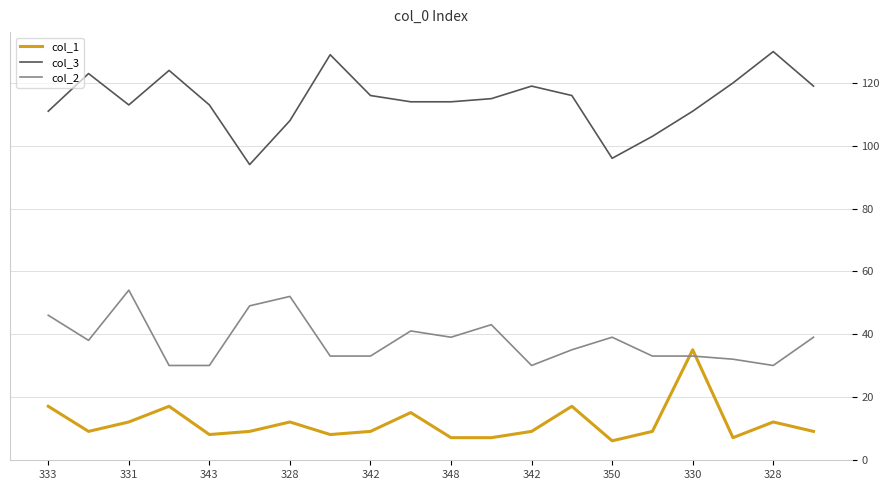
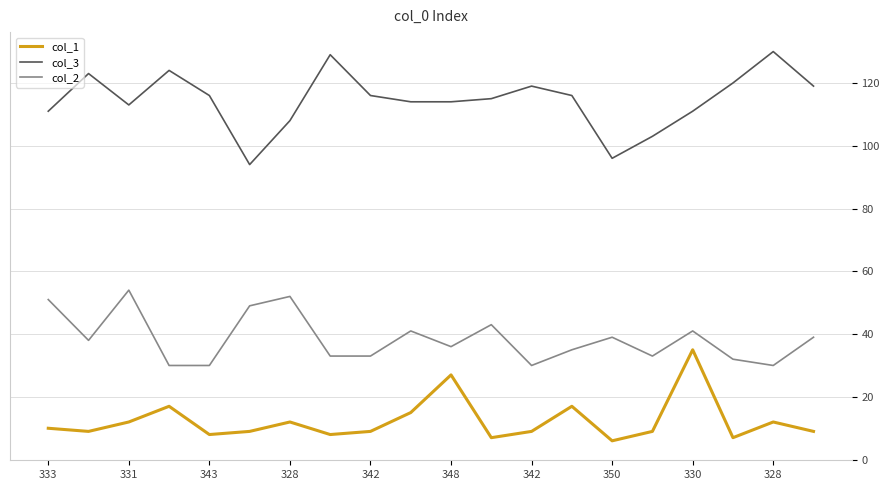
  {
    "col_1": {
-     "333": 17,
+     "333": 10,
      "331": 12,
      "343": 8,
-     "348": 7,
+     "348": 27,
      "350": 6,
      "330": 35
    },
    "col_3": {
      "333": 111,
      "331": 113,
-     "343": 113,
+     "343": 116,
      "348": 114,
      "350": 96,
      "330": 111
    },
    "col_2": {
-     "333": 46,
+     "333": 51,
      "331": 54,
      "343": 30,
-     "348": 39,
+     "348": 36,
      "350": 39,
-     "330": 33
+     "330": 41
    }
  }
